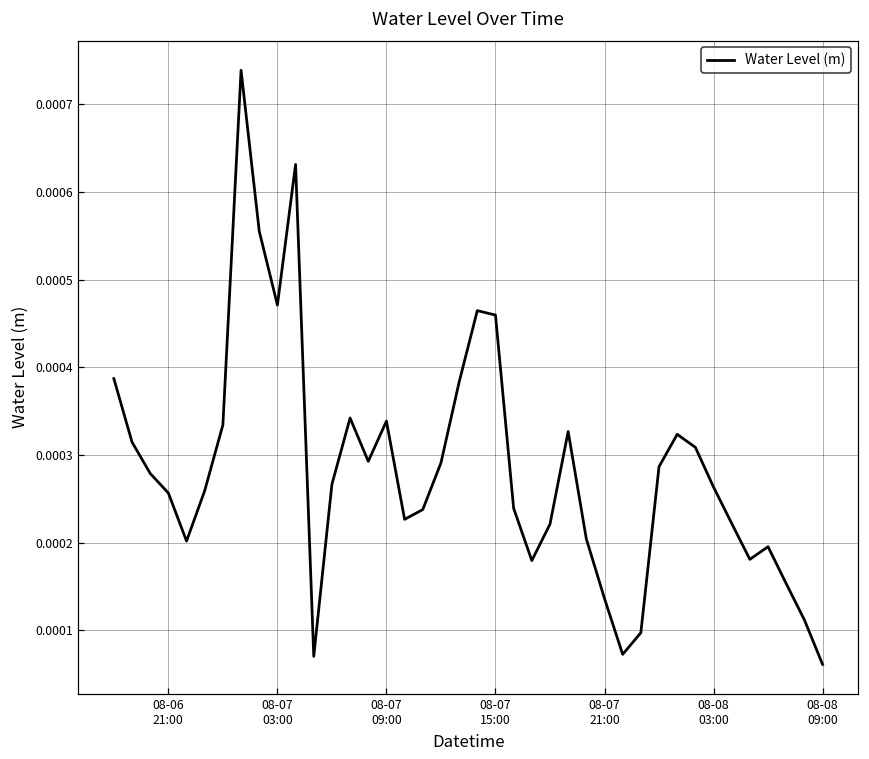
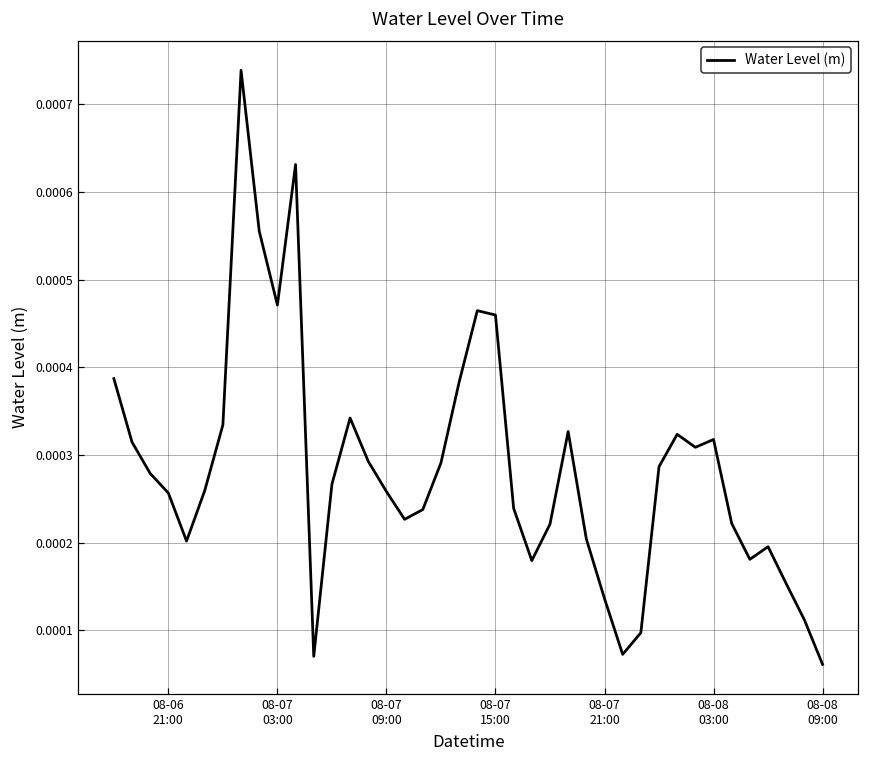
  {
    "08-06 21:00": 0.00026,
    "08-07 03:00": 0.00047,
-   "08-07 09:00": 0.00034,
+   "08-07 09:00": 0.00026,
    "08-07 15:00": 0.00046,
    "08-07 21:00": 0.00014,
-   "08-08 03:00": 0.00026,
+   "08-08 03:00": 0.00032,
    "08-08 09:00": 0.00006
  }
